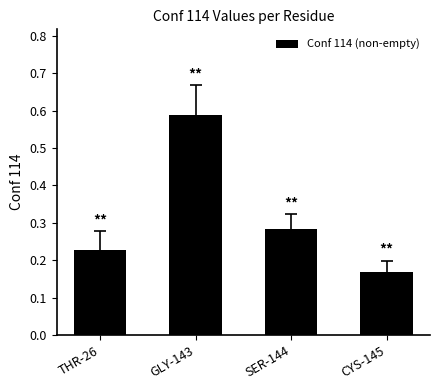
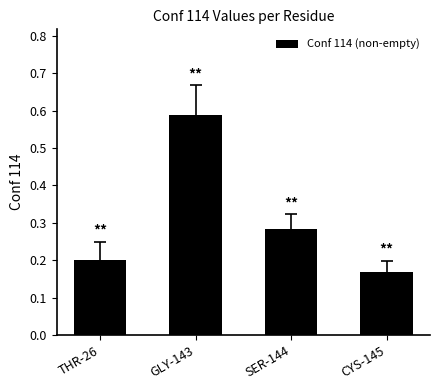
  {
    "Conf 114 (non-empty)": {
-     "THR-26": 0.23,
+     "THR-26": 0.20,
      "GLY-143": 0.59,
      "SER-144": 0.28,
      "CYS-145": 0.17
    }
  }
